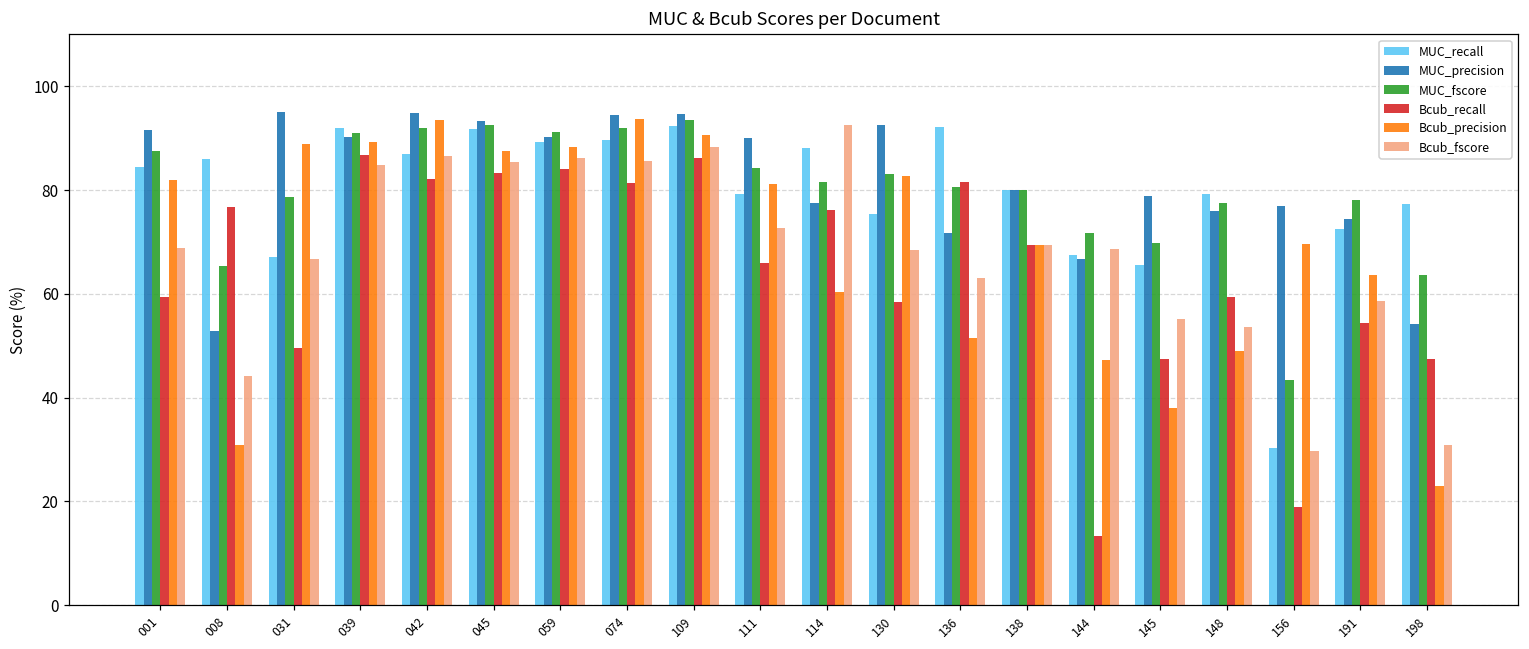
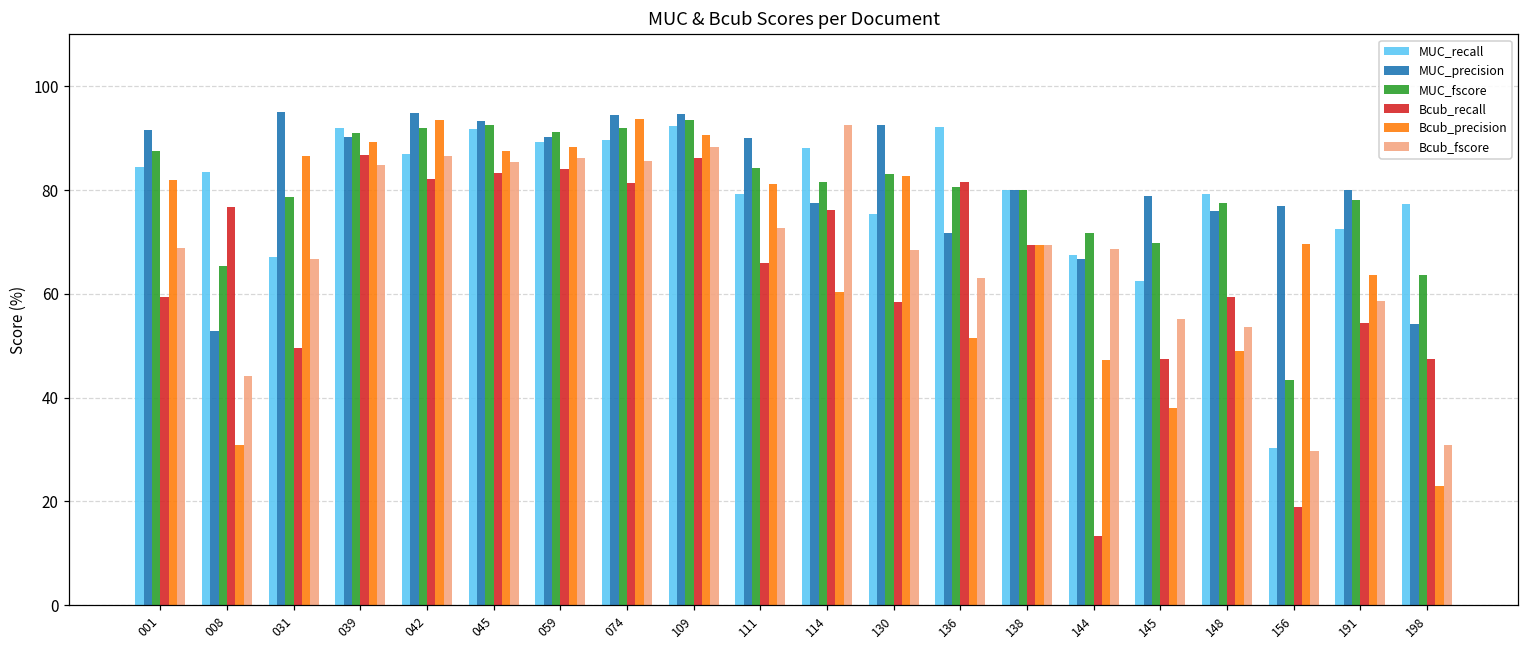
  {
    "MUC_recall": {
      "001": 85,
-     "008": 86,
+     "008": 83,
      "031": 67,
      "039": 92,
      "042": 87,
      "045": 92,
      "059": 89,
      "074": 90,
      "109": 92,
      "111": 79,
      "114": 88,
      "130": 75,
      "136": 92,
      "138": 80,
      "144": 68,
-     "145": 66,
+     "145": 63,
      "148": 79,
      "156": 30,
      "191": 72,
      "198": 77
    },
    "MUC_precision": {
      "001": 92,
      "008": 53,
      "031": 95,
      "039": 90,
      "042": 95,
      "045": 93,
      "059": 90,
      "074": 95,
      "109": 95,
      "111": 90,
      "114": 78,
      "130": 93,
      "136": 72,
      "138": 80,
      "144": 67,
      "145": 79,
      "148": 76,
      "156": 77,
-     "191": 74,
+     "191": 80,
      "198": 54
    },
    "MUC_fscore": {
      "001": 88,
      "008": 65,
      "031": 79,
      "039": 91,
      "042": 92,
      "045": 93,
      "059": 91,
      "074": 92,
      "109": 94,
      "111": 84,
      "114": 82,
      "130": 83,
      "136": 81,
      "138": 80,
      "144": 72,
      "145": 70,
      "148": 78,
      "156": 43,
      "191": 78,
      "198": 64
    },
    "Bcub_recall": {
      "001": 59,
      "008": 77,
      "031": 50,
      "039": 87,
      "042": 82,
      "045": 83,
      "059": 84,
      "074": 81,
      "109": 86,
      "111": 66,
      "114": 76,
      "130": 58,
      "136": 82,
      "138": 69,
      "144": 13,
      "145": 48,
      "148": 59,
      "156": 19,
      "191": 54,
      "198": 47
    },
    "Bcub_precision": {
      "001": 82,
      "008": 31,
-     "031": 89,
+     "031": 86,
      "039": 89,
      "042": 94,
      "045": 88,
      "059": 88,
      "074": 94,
      "109": 91,
      "111": 81,
      "114": 60,
      "130": 83,
      "136": 51,
      "138": 69,
      "144": 47,
      "145": 38,
      "148": 49,
      "156": 70,
      "191": 64,
      "198": 23
    },
    "Bcub_fscore": {
      "001": 69,
      "008": 44,
      "031": 67,
      "039": 85,
      "042": 87,
      "045": 85,
      "059": 86,
      "074": 86,
      "109": 88,
      "111": 73,
      "114": 92,
      "130": 68,
      "136": 63,
      "138": 69,
      "144": 69,
      "145": 55,
      "148": 54,
      "156": 30,
      "191": 59,
      "198": 31
    }
  }
